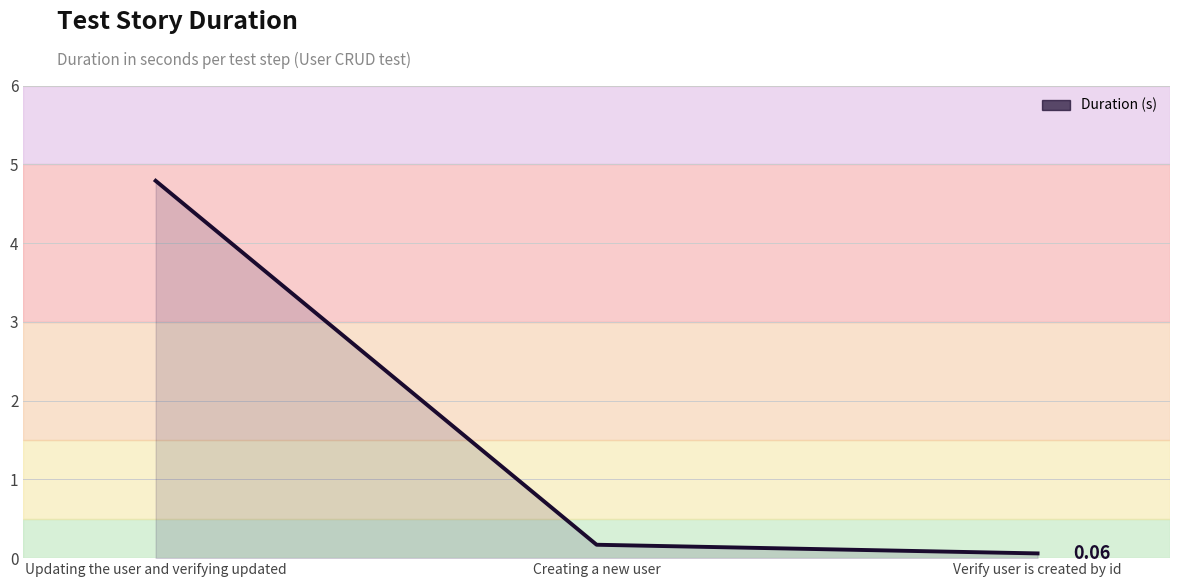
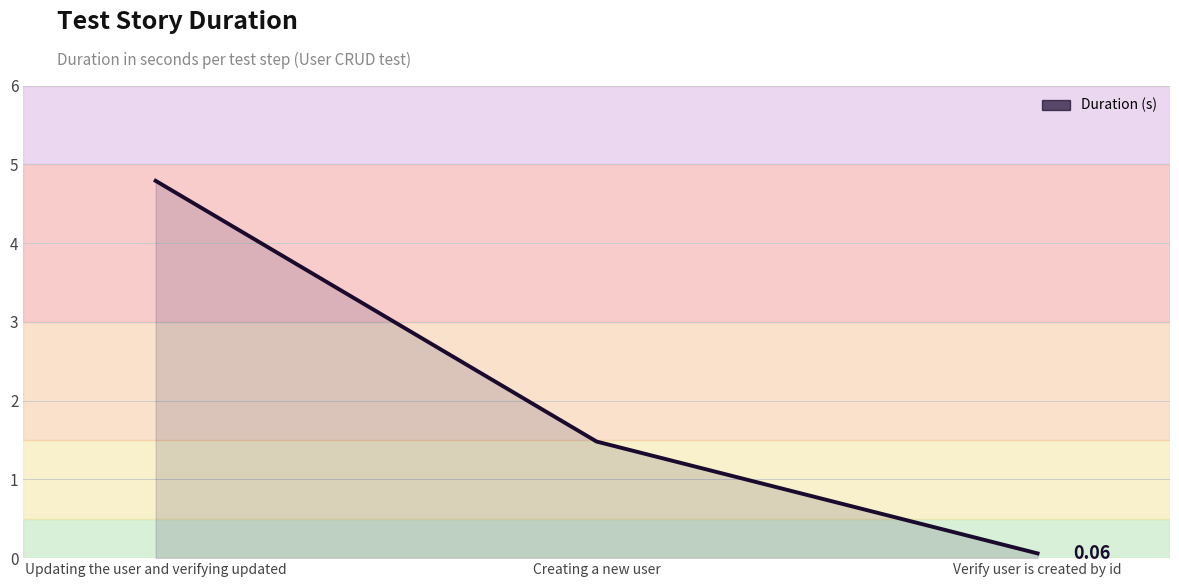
  {
    "Updating the user and verifying updated": 4.8,
-   "Creating a new user": 0.2,
+   "Creating a new user": 1.5,
    "Verify user is created by id": 0.1
  }
